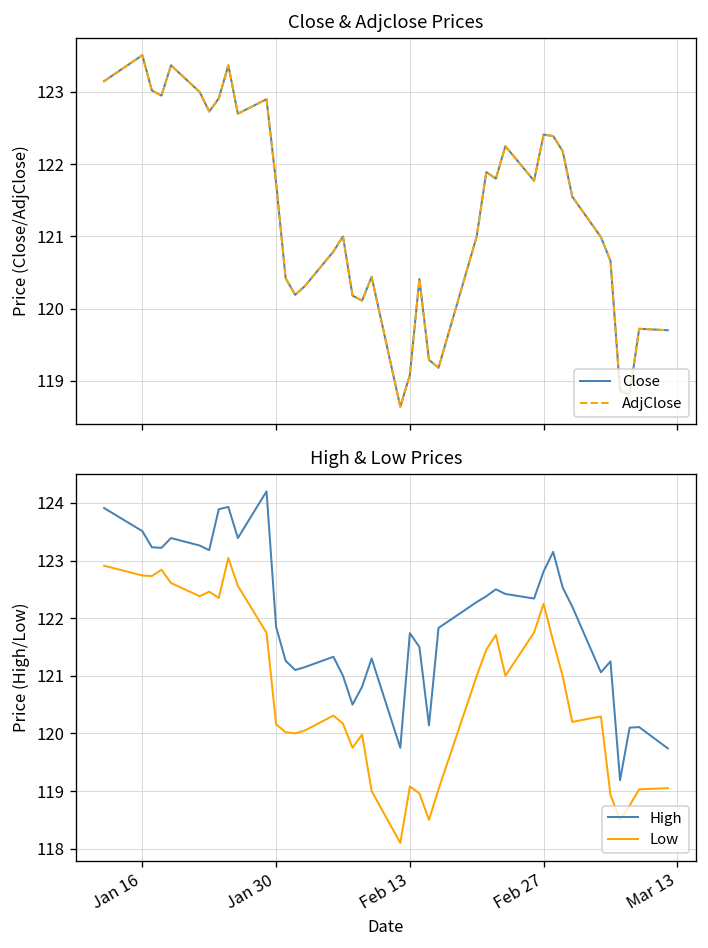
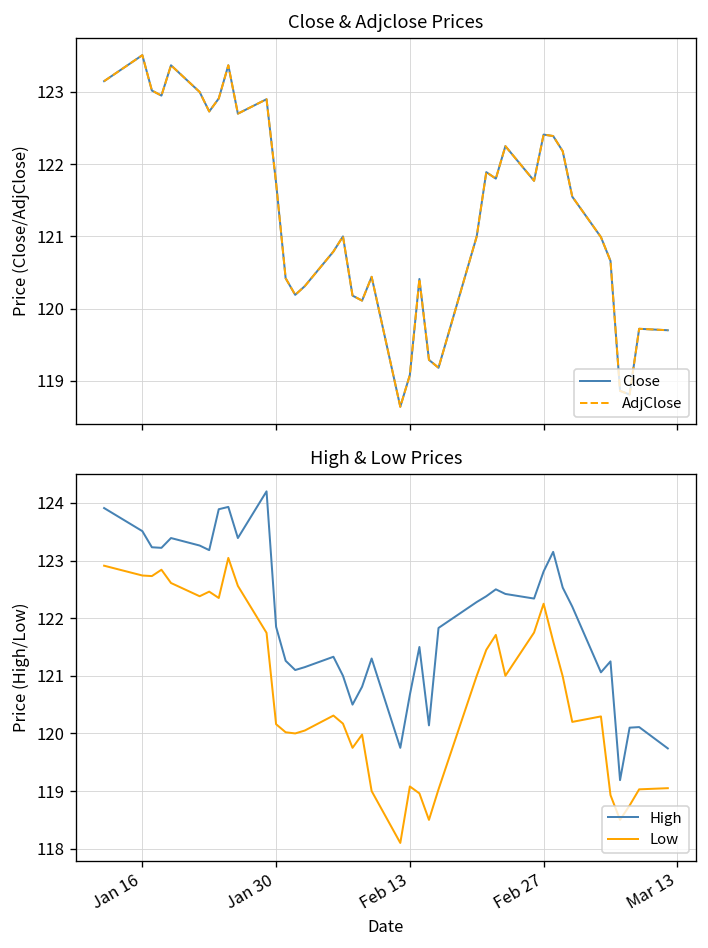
  {
    "High & Low Prices": {
      "High": {
        "Jan 16": 123.5,
        "Jan 30": 121.9,
-       "Feb 13": 121.7,
+       "Feb 13": 120.7,
        "Feb 27": 122.8
      },
      "Low": {
        "Jan 16": 122.7,
        "Jan 30": 120.2,
        "Feb 13": 119.1,
        "Feb 27": 122.3
      }
    }
  }
